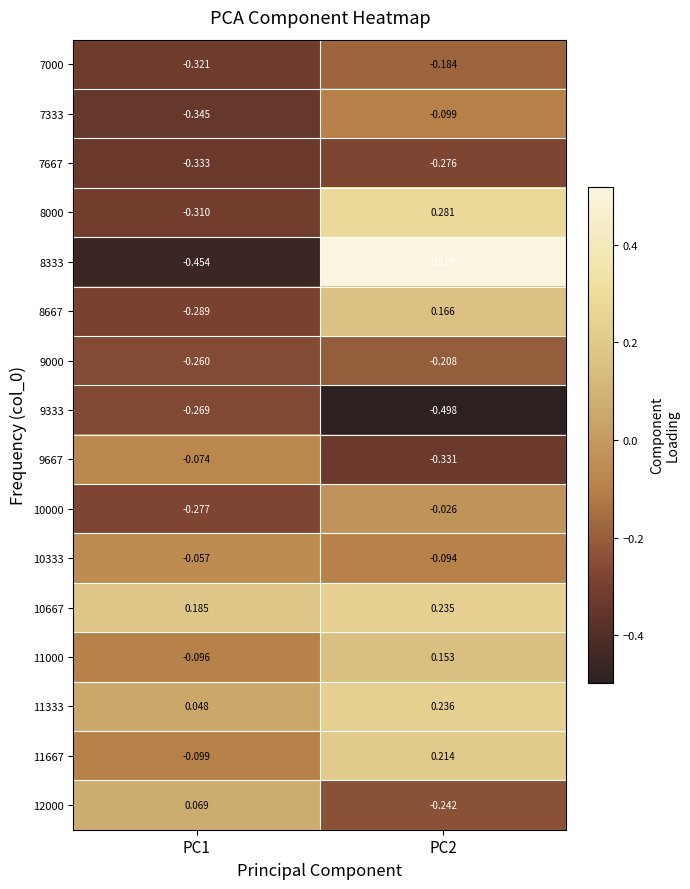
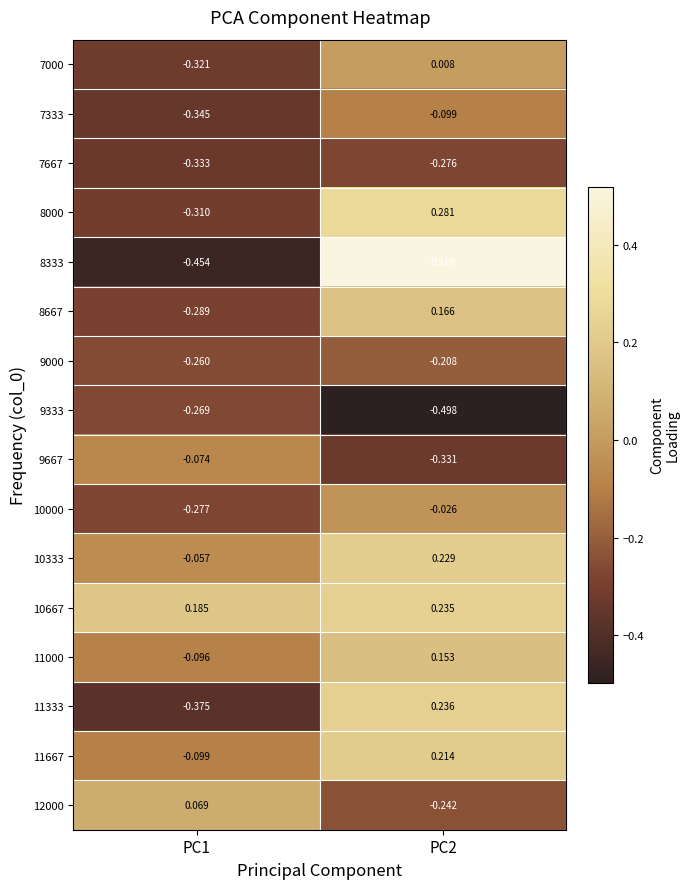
  {
    "7000": {
      "PC1": -0.321,
-     "PC2": -0.184
+     "PC2": 0.008
    },
    "7333": {
      "PC1": -0.345,
      "PC2": -0.099
    },
    "7667": {
      "PC1": -0.333,
      "PC2": -0.276
    },
    "8000": {
      "PC1": -0.310,
      "PC2": 0.281
    },
    "8333": {
      "PC1": -0.454
    },
    "8667": {
      "PC1": -0.289,
      "PC2": 0.166
    },
    "9000": {
      "PC1": -0.260,
      "PC2": -0.208
    },
    "9333": {
      "PC1": -0.269,
      "PC2": -0.498
    },
    "9667": {
      "PC1": -0.074,
      "PC2": -0.331
    },
    "10000": {
      "PC1": -0.277,
      "PC2": -0.026
    },
    "10333": {
      "PC1": -0.057,
-     "PC2": -0.094
+     "PC2": 0.229
    },
    "10667": {
      "PC1": 0.185,
      "PC2": 0.235
    },
    "11000": {
      "PC1": -0.096,
      "PC2": 0.153
    },
    "11333": {
-     "PC1": 0.048,
+     "PC1": -0.375,
      "PC2": 0.236
    },
    "11667": {
      "PC1": -0.099,
      "PC2": 0.214
    },
    "12000": {
      "PC1": 0.069,
      "PC2": -0.242
    }
  }
